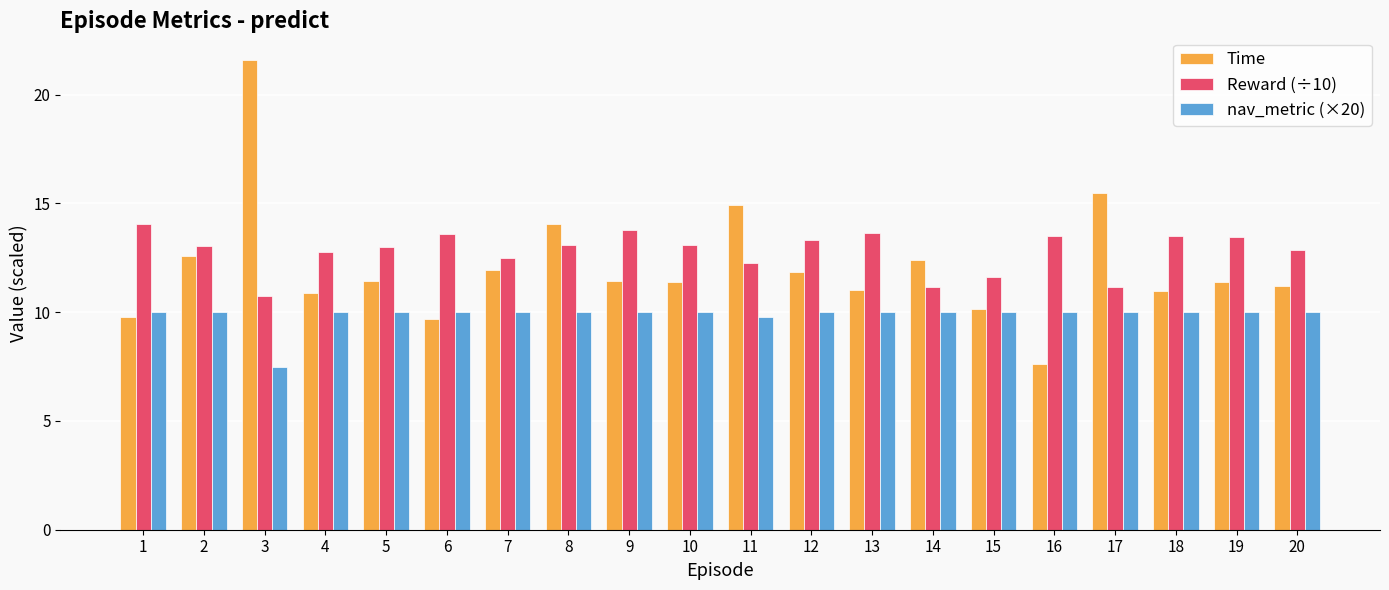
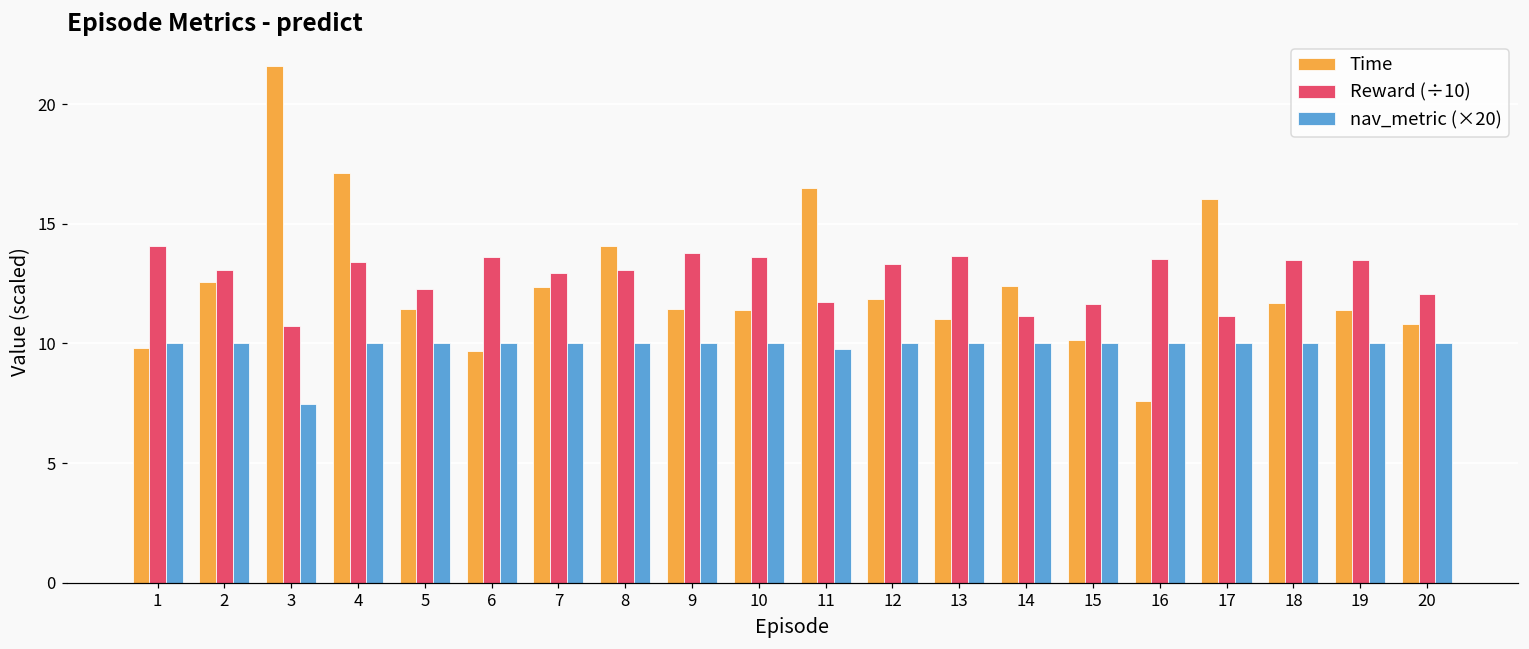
  {
    "Time": {
      "1": 9.8,
      "2": 12.6,
      "3": 21.6,
-     "4": 10.9,
+     "4": 17.1,
      "5": 11.4,
      "6": 9.7,
-     "7": 11.9,
+     "7": 12.3,
      "8": 14.1,
      "9": 11.4,
      "10": 11.4,
-     "11": 14.9,
+     "11": 16.5,
      "12": 11.9,
      "13": 11.0,
      "14": 12.4,
      "15": 10.1,
      "16": 7.6,
-     "17": 15.5,
-     "18": 11.0,
+     "17": 16.0,
+     "18": 11.7,
      "19": 11.4,
-     "20": 11.2
+     "20": 10.8
    },
    "Reward (÷10)": {
      "1": 14.1,
      "2": 13.1,
      "3": 10.7,
-     "4": 12.8,
-     "5": 13.0,
+     "4": 13.4,
+     "5": 12.3,
      "6": 13.6,
-     "7": 12.5,
+     "7": 13.0,
      "8": 13.1,
      "9": 13.8,
-     "10": 13.1,
-     "11": 12.3,
+     "10": 13.6,
+     "11": 11.7,
      "12": 13.3,
      "13": 13.7,
      "14": 11.2,
      "15": 11.6,
      "16": 13.5,
      "17": 11.2,
      "18": 13.5,
      "19": 13.5,
-     "20": 12.9
+     "20": 12.1
    },
    "nav_metric (×20)": {
      "1": 10.0,
      "2": 10.0,
      "3": 7.5,
      "4": 10.0,
      "5": 10.0,
      "6": 10.0,
      "7": 10.0,
      "8": 10.0,
      "9": 10.0,
      "10": 10.0,
      "11": 9.8,
      "12": 10.0,
      "13": 10.0,
      "14": 10.0,
      "15": 10.0,
      "16": 10.0,
      "17": 10.0,
      "18": 10.0,
      "19": 10.0,
      "20": 10.0
    }
  }
